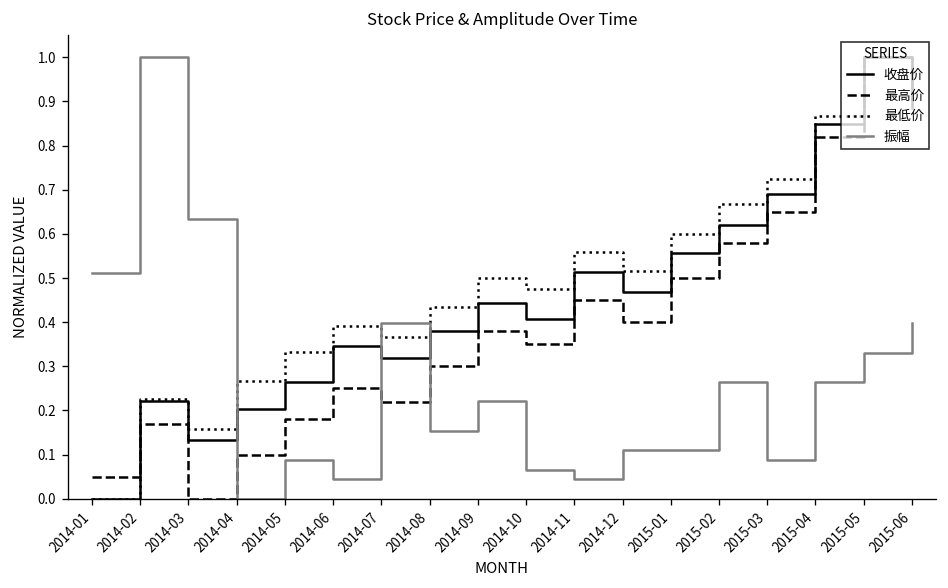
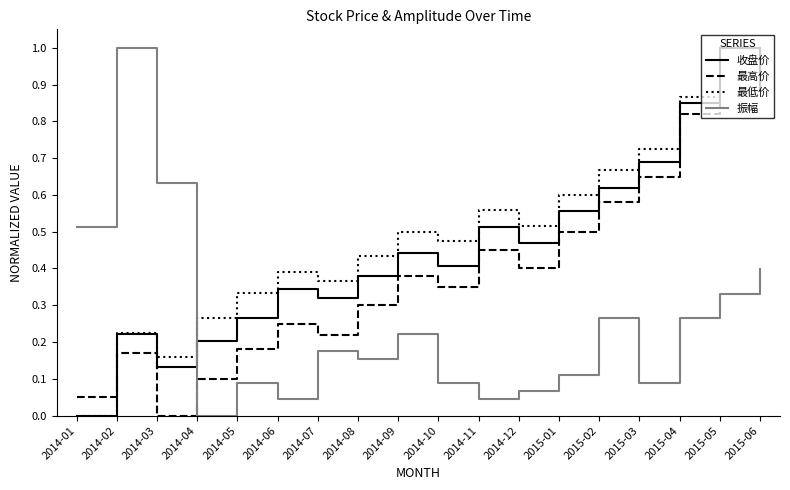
  {
    "振幅": {
      "2014-01": 0.51,
      "2014-02": 1.00,
      "2014-03": 0.63,
      "2014-04": 0.00,
      "2014-05": 0.09,
      "2014-06": 0.04,
-     "2014-07": 0.40,
+     "2014-07": 0.18,
      "2014-08": 0.15,
      "2014-09": 0.22,
-     "2014-10": 0.07,
+     "2014-10": 0.09,
      "2014-11": 0.04,
-     "2014-12": 0.11,
+     "2014-12": 0.07,
      "2015-01": 0.11,
      "2015-02": 0.26,
      "2015-03": 0.09,
      "2015-04": 0.26,
      "2015-05": 0.33,
      "2015-06": 0.40
    }
  }
